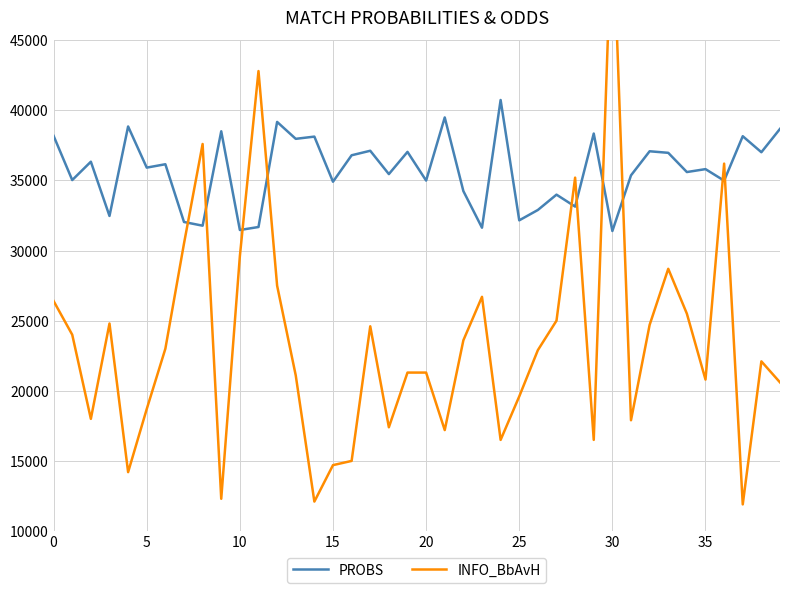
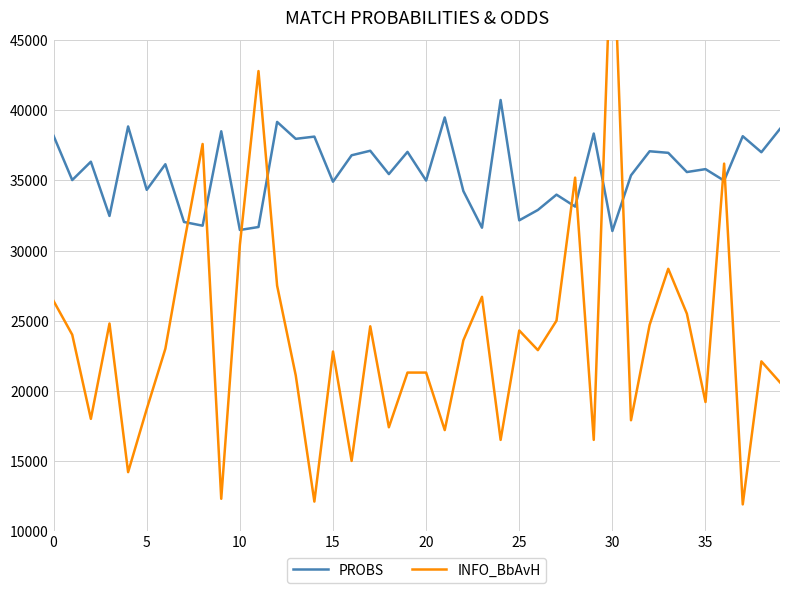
  {
    "PROBS": {
      "0": 38200,
-     "5": 35900,
+     "5": 34300,
      "10": 31500,
      "15": 34900,
      "20": 35000,
      "25": 32200,
      "30": 31400,
      "35": 35800
    },
    "INFO_BbAvH": {
      "0": 26400,
      "5": 18700,
-     "10": 29600,
-     "15": 14700,
+     "10": 30400,
+     "15": 22800,
      "20": 21300,
-     "25": 19600,
-     "35": 20800
+     "25": 24300,
+     "35": 19200
    }
  }
